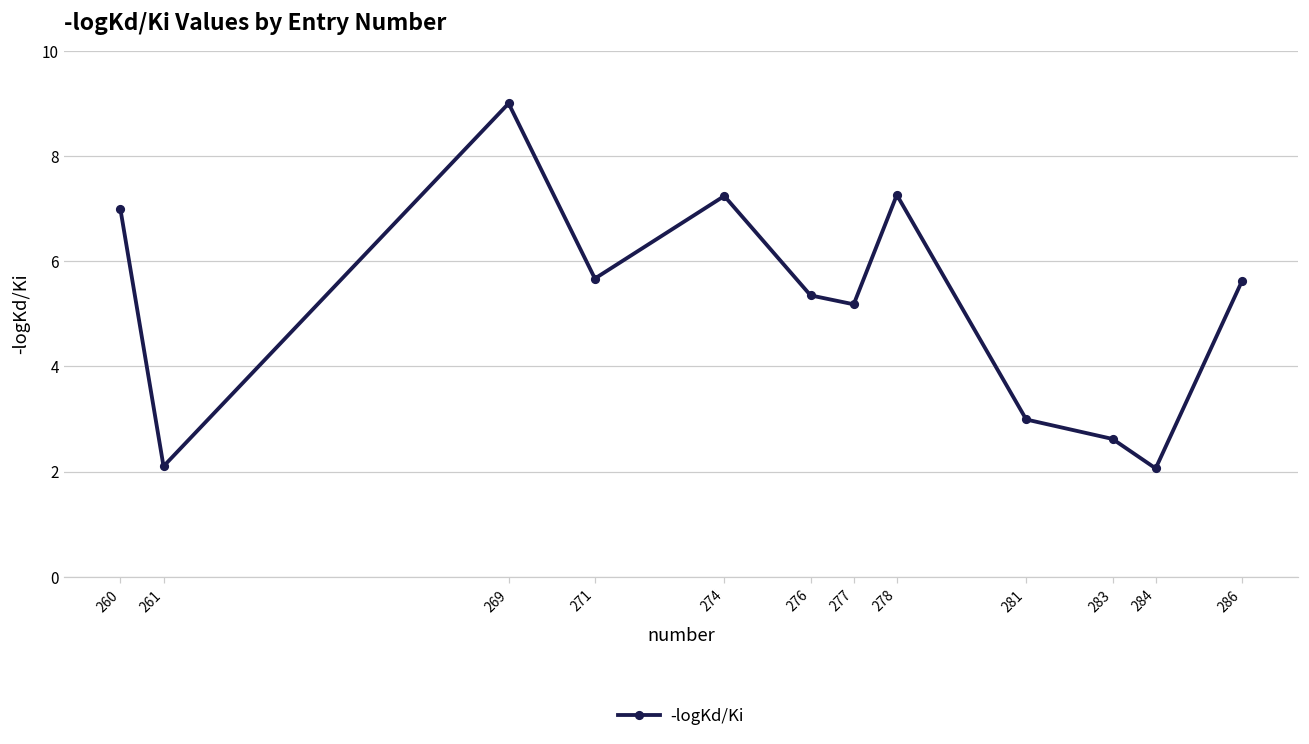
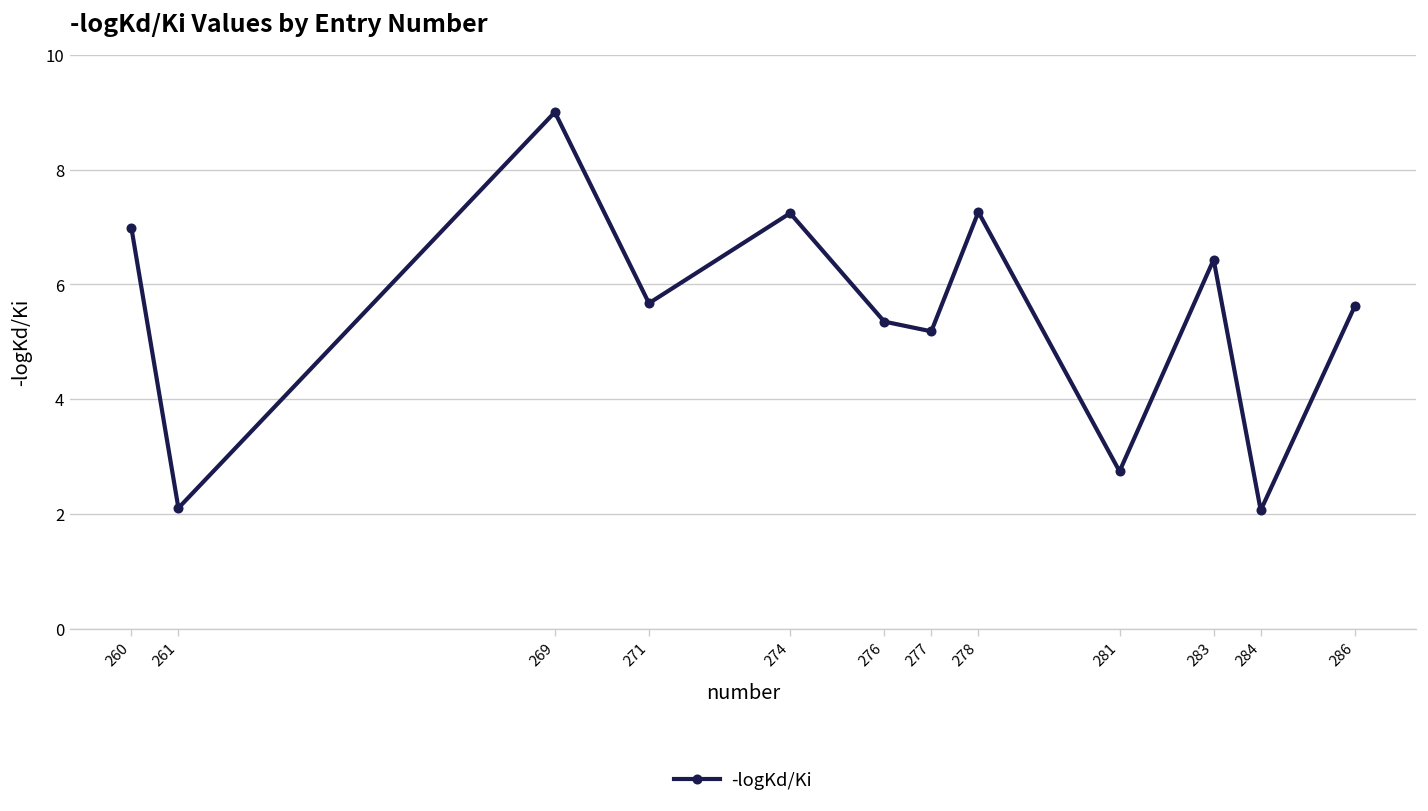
  {
    "260": 7.0,
    "261": 2.1,
    "269": 9.0,
    "271": 5.7,
    "274": 7.2,
    "276": 5.4,
    "277": 5.2,
    "278": 7.3,
-   "281": 3.0,
-   "283": 2.6,
+   "281": 2.7,
+   "283": 6.4,
    "284": 2.1,
    "286": 5.6
  }
